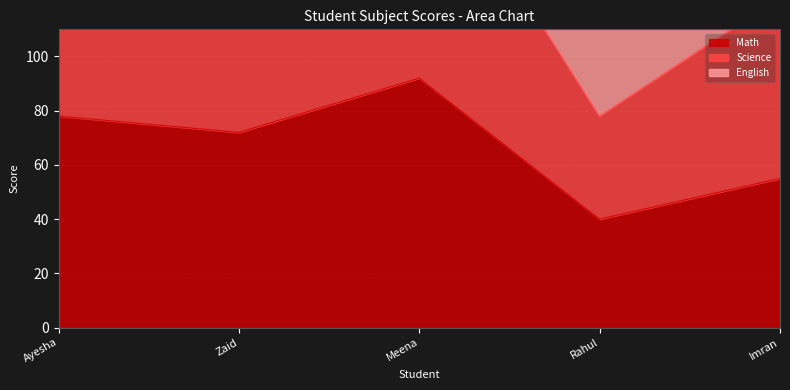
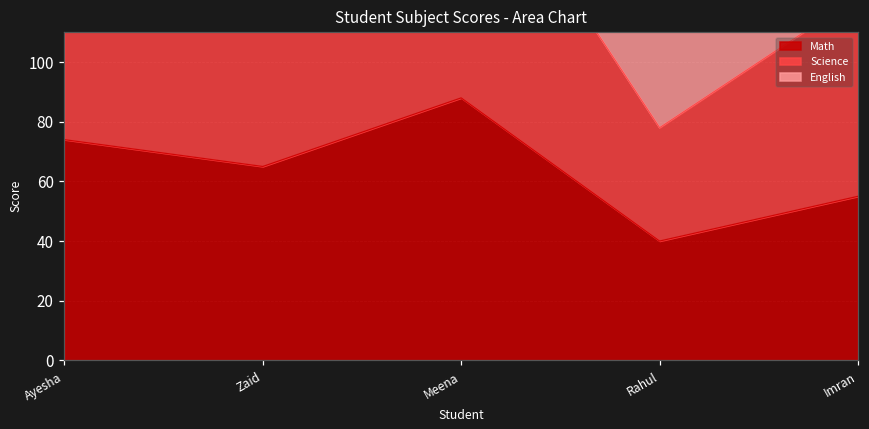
  {
    "Math": {
-     "Ayesha": 78,
-     "Zaid": 72,
-     "Meena": 92,
+     "Ayesha": 74,
+     "Zaid": 65,
+     "Meena": 88,
      "Rahul": 40,
      "Imran": 55
    },
    "Science": {
      "Rahul": 38
    }
  }
